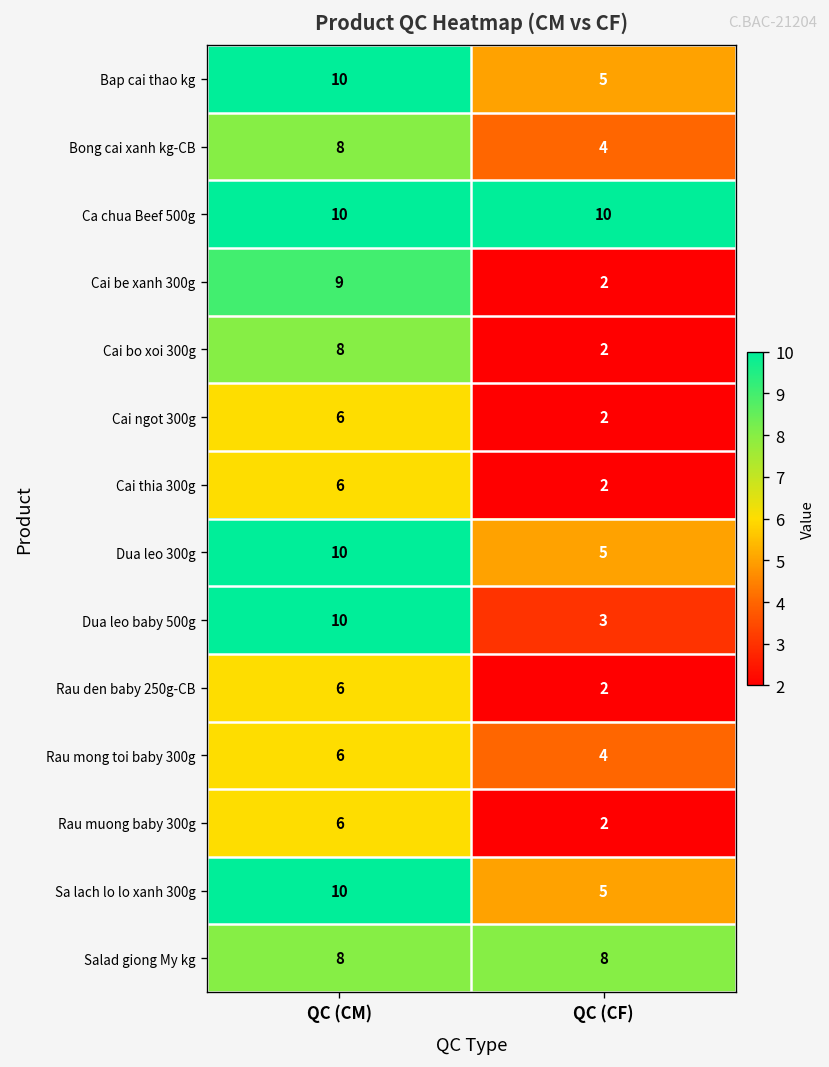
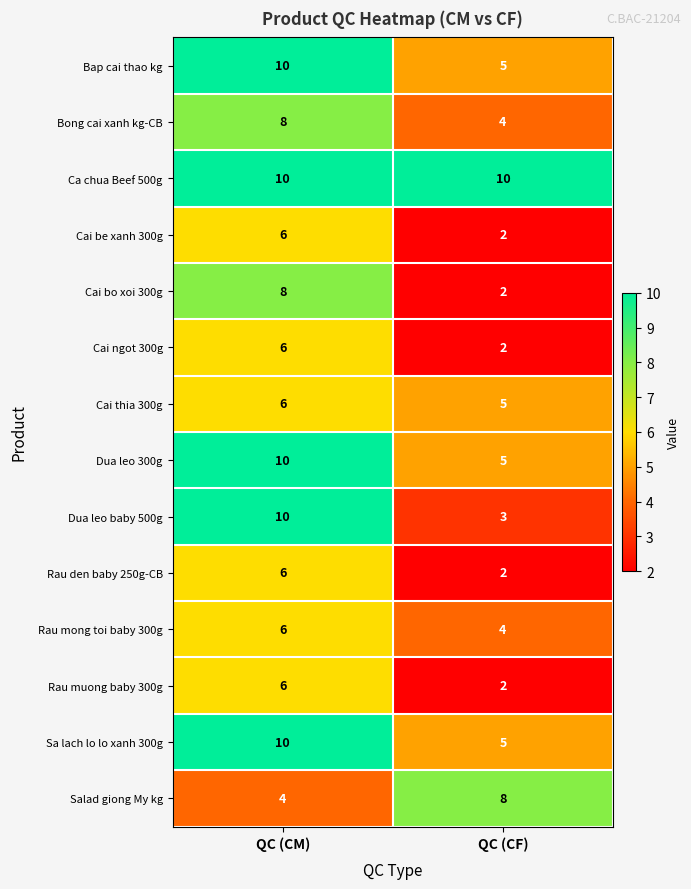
  {
    "Bap cai thao kg": {
      "QC (CM)": 10,
      "QC (CF)": 5
    },
    "Bong cai xanh kg-CB": {
      "QC (CM)": 8,
      "QC (CF)": 4
    },
    "Ca chua Beef 500g": {
      "QC (CM)": 10,
      "QC (CF)": 10
    },
    "Cai be xanh 300g": {
-     "QC (CM)": 9,
+     "QC (CM)": 6,
      "QC (CF)": 2
    },
    "Cai bo xoi 300g": {
      "QC (CM)": 8,
      "QC (CF)": 2
    },
    "Cai ngot 300g": {
      "QC (CM)": 6,
      "QC (CF)": 2
    },
    "Cai thia 300g": {
      "QC (CM)": 6,
-     "QC (CF)": 2
+     "QC (CF)": 5
    },
    "Dua leo 300g": {
      "QC (CM)": 10,
      "QC (CF)": 5
    },
    "Dua leo baby 500g": {
      "QC (CM)": 10,
      "QC (CF)": 3
    },
    "Rau den baby 250g-CB": {
      "QC (CM)": 6,
      "QC (CF)": 2
    },
    "Rau mong toi baby 300g": {
      "QC (CM)": 6,
      "QC (CF)": 4
    },
    "Rau muong baby 300g": {
      "QC (CM)": 6,
      "QC (CF)": 2
    },
    "Sa lach lo lo xanh 300g": {
      "QC (CM)": 10,
      "QC (CF)": 5
    },
    "Salad giong My kg": {
-     "QC (CM)": 8,
+     "QC (CM)": 4,
      "QC (CF)": 8
    }
  }
